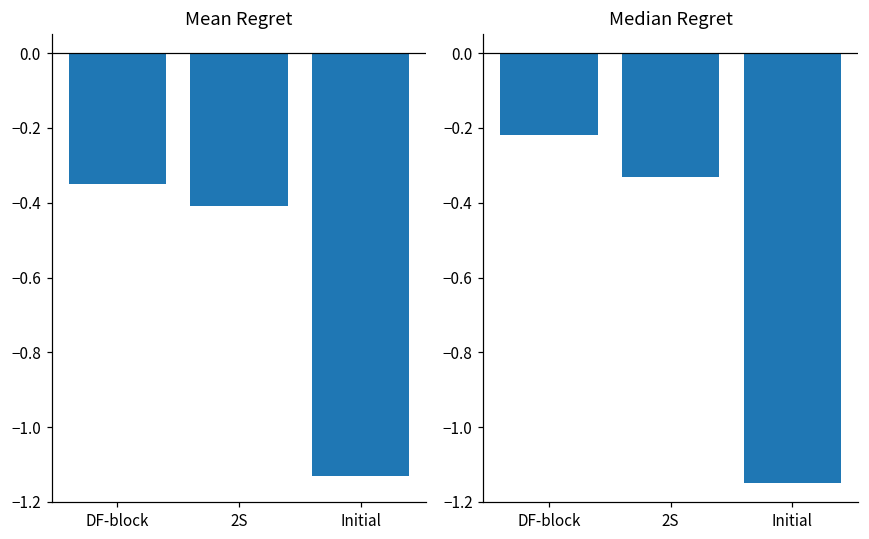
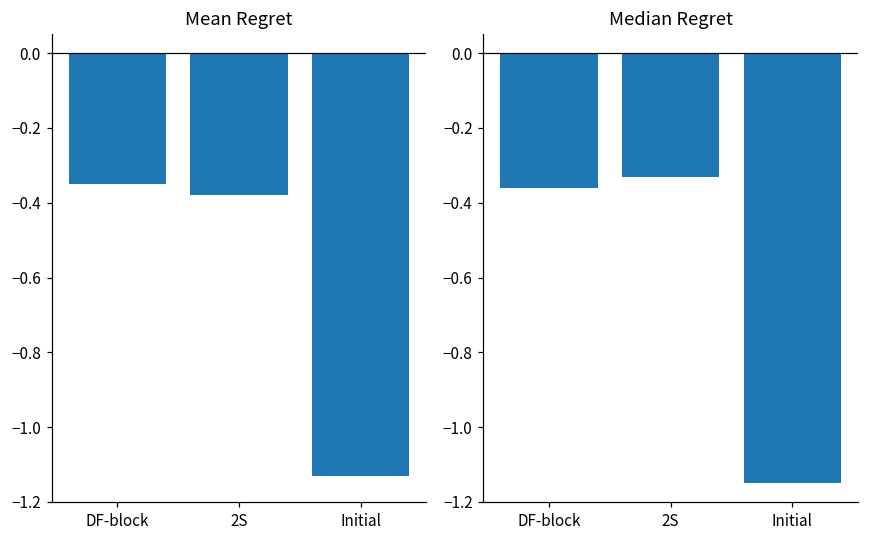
  {
    "Mean Regret": {
      "DF-block": -0.35,
-     "2S": -0.41,
+     "2S": -0.38,
      "Initial": -1.13
    },
    "Median Regret": {
-     "DF-block": -0.22,
+     "DF-block": -0.36,
      "2S": -0.33,
      "Initial": -1.15
    }
  }
